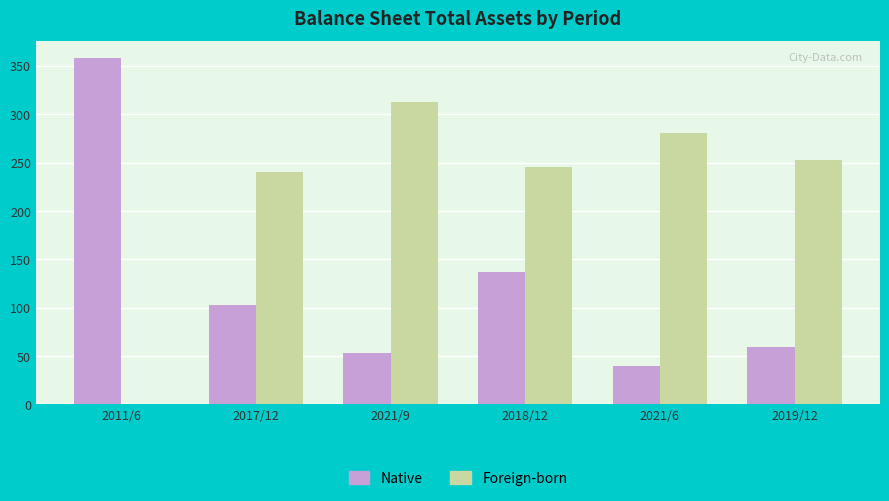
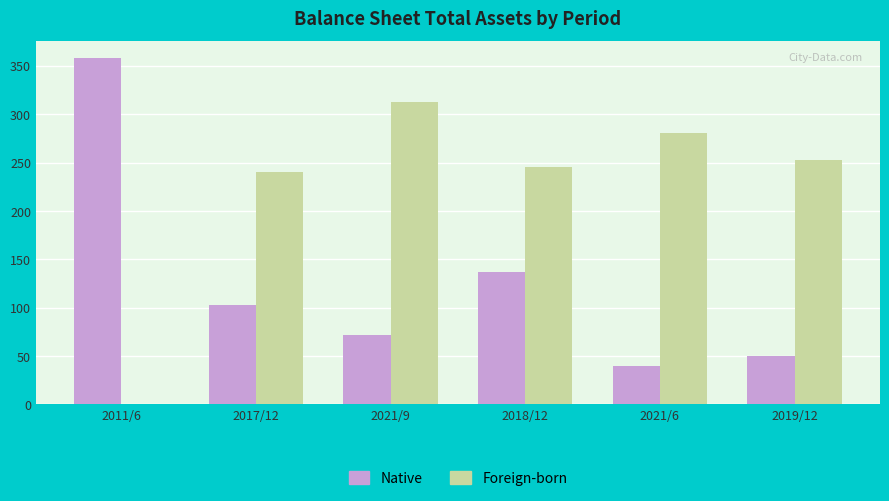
  {
    "Native": {
      "2011/6": 360,
      "2017/12": 100,
-     "2021/9": 50,
+     "2021/9": 70,
      "2018/12": 140,
      "2021/6": 40,
-     "2019/12": 60
+     "2019/12": 50
    },
    "Foreign-born": {
      "2011/6": 0,
      "2017/12": 240,
      "2021/9": 310,
      "2018/12": 250,
      "2021/6": 280,
      "2019/12": 250
    }
  }
